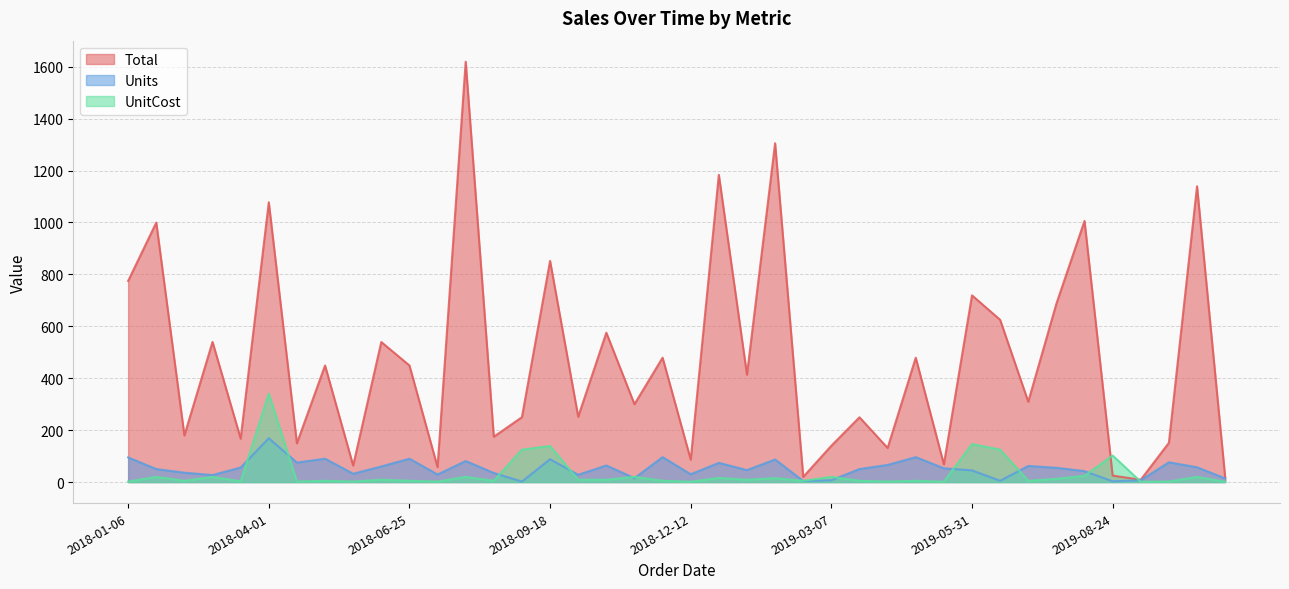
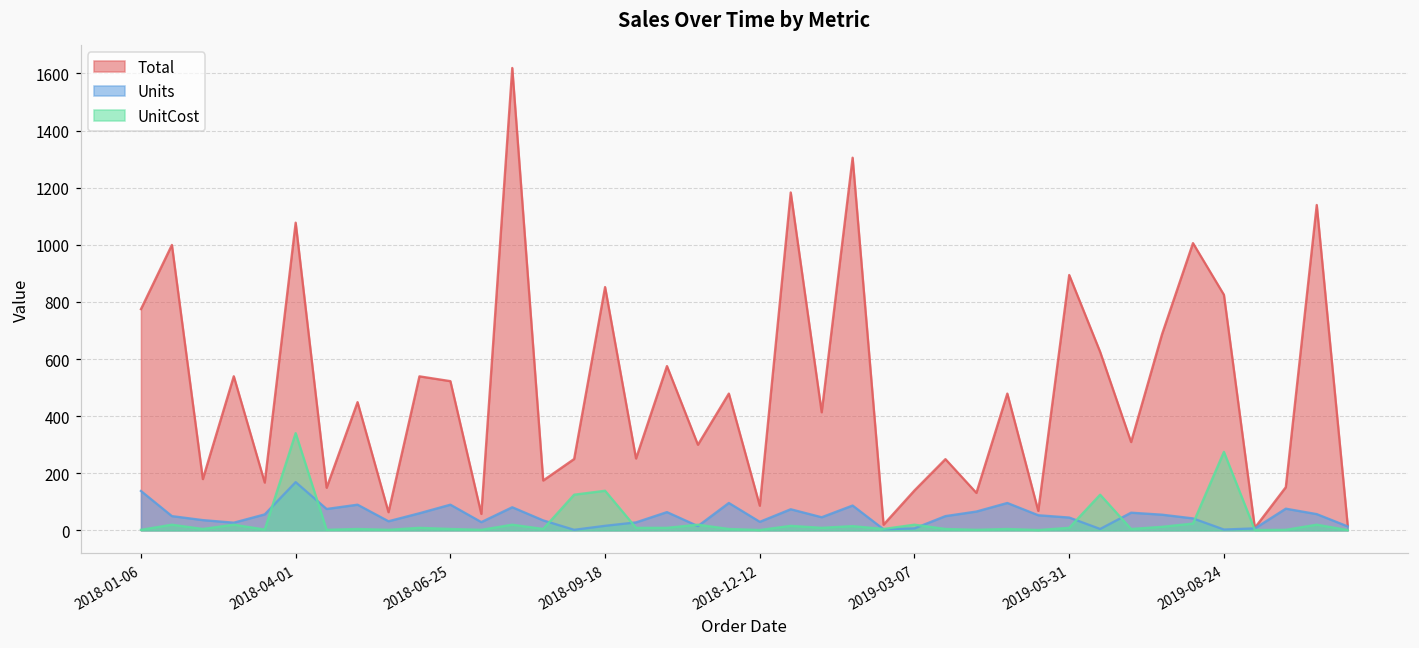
  {
    "Total": {
      "2018-01-06": 770,
      "2018-04-01": 1080,
-     "2018-06-25": 450,
+     "2018-06-25": 520,
      "2018-09-18": 850,
      "2018-12-12": 90,
      "2019-03-07": 140,
-     "2019-05-31": 720,
-     "2019-08-24": 20
+     "2019-05-31": 890,
+     "2019-08-24": 830
    },
    "Units": {
-     "2018-01-06": 100,
+     "2018-01-06": 140,
      "2018-04-01": 170,
      "2018-06-25": 90,
-     "2018-09-18": 90,
+     "2018-09-18": 20,
      "2018-12-12": 30,
      "2019-03-07": 10,
      "2019-05-31": 50,
      "2019-08-24": 0
    },
    "UnitCost": {
      "2018-01-06": 0,
      "2018-04-01": 340,
      "2018-06-25": 0,
      "2018-09-18": 140,
      "2018-12-12": 0,
      "2019-03-07": 20,
-     "2019-05-31": 150,
-     "2019-08-24": 100
+     "2019-05-31": 10,
+     "2019-08-24": 280
    }
  }
